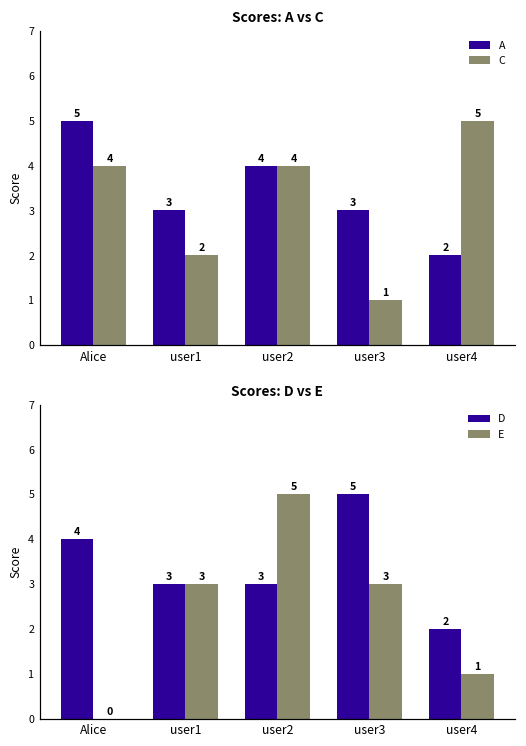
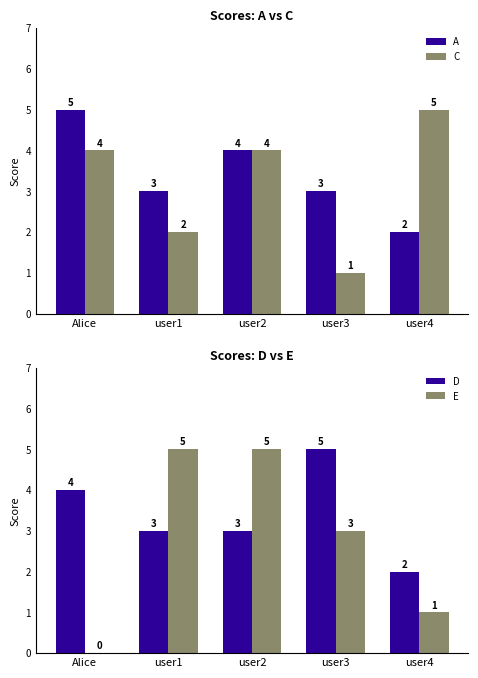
  {
    "Scores: A vs C": {
      "A": {
        "Alice": 5,
        "user1": 3,
        "user2": 4,
        "user3": 3,
        "user4": 2
      },
      "C": {
        "Alice": 4,
        "user1": 2,
        "user2": 4,
        "user3": 1,
        "user4": 5
      }
    },
    "Scores: D vs E": {
      "D": {
        "Alice": 4,
        "user1": 3,
        "user2": 3,
        "user3": 5,
        "user4": 2
      },
      "E": {
        "Alice": 0,
-       "user1": 3,
+       "user1": 5,
        "user2": 5,
        "user3": 3,
        "user4": 1
      }
    }
  }
